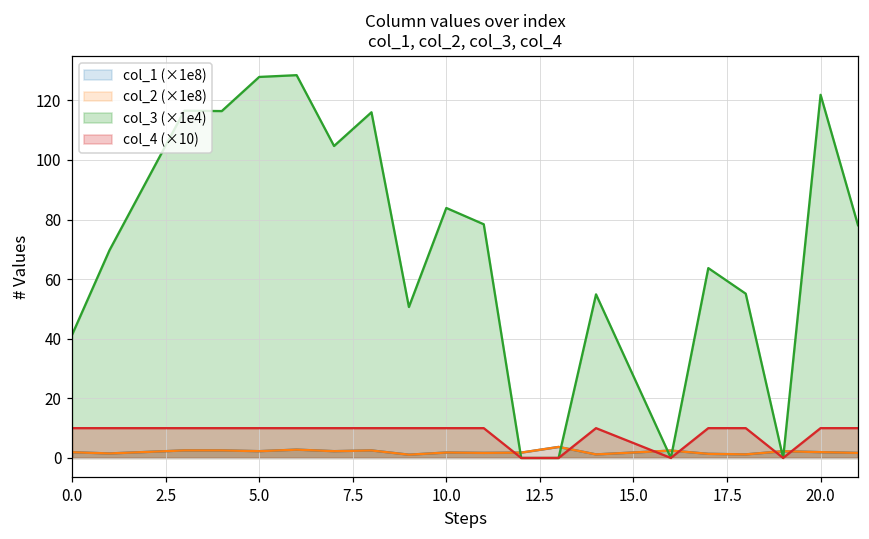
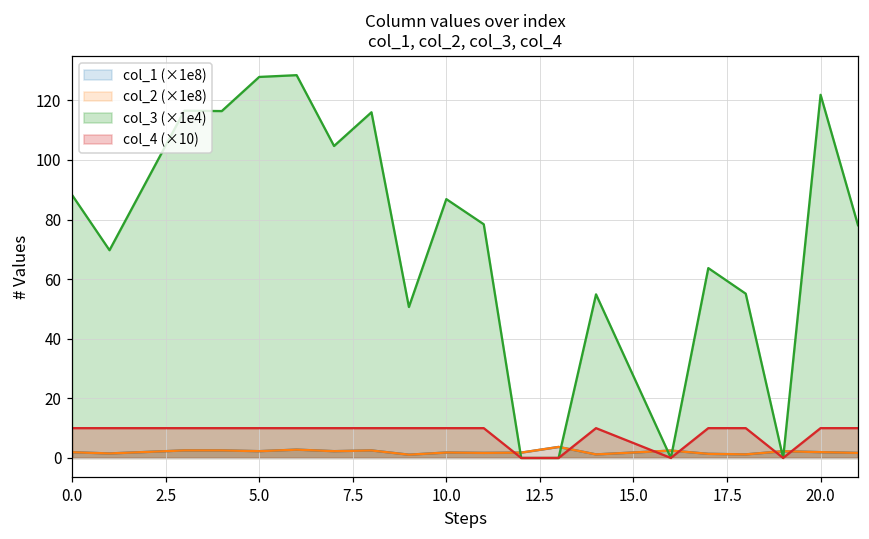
  {
    "col_3 (×1e4)": {
-     "0.0": 41,
+     "0.0": 88,
      "5.0": 128,
-     "10.0": 84,
+     "10.0": 87,
      "20.0": 122
    }
  }
